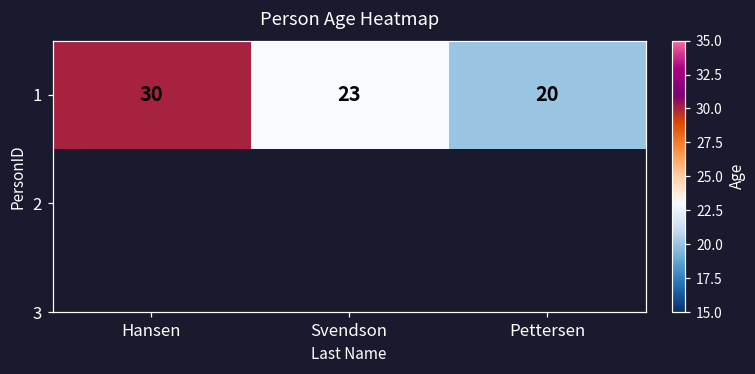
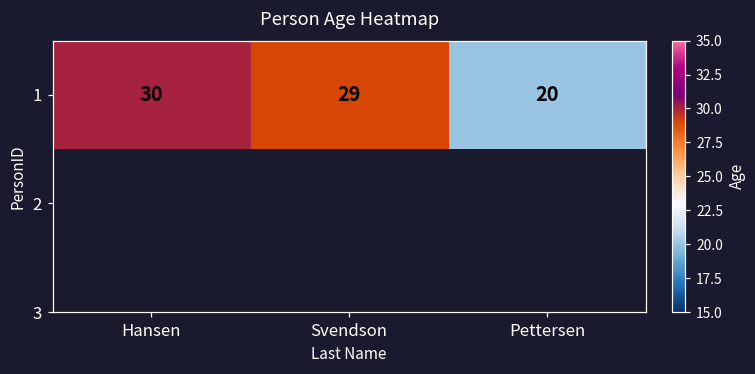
  {
    "1": {
      "Hansen": 30,
-     "Svendson": 23,
+     "Svendson": 29,
      "Pettersen": 20
    }
  }
